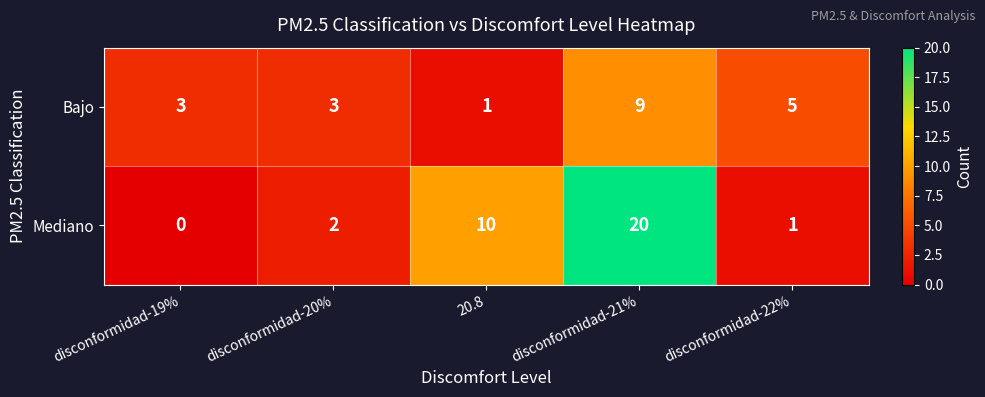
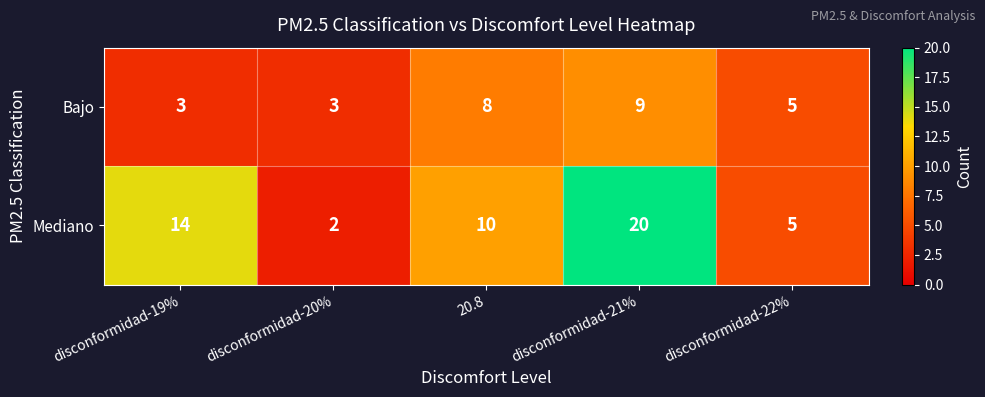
  {
    "Bajo": {
      "disconformidad-19%": 3,
      "disconformidad-20%": 3,
-     "20.8": 1,
+     "20.8": 8,
      "disconformidad-21%": 9,
      "disconformidad-22%": 5
    },
    "Mediano": {
-     "disconformidad-19%": 0,
+     "disconformidad-19%": 14,
      "disconformidad-20%": 2,
      "20.8": 10,
      "disconformidad-21%": 20,
-     "disconformidad-22%": 1
+     "disconformidad-22%": 5
    }
  }
